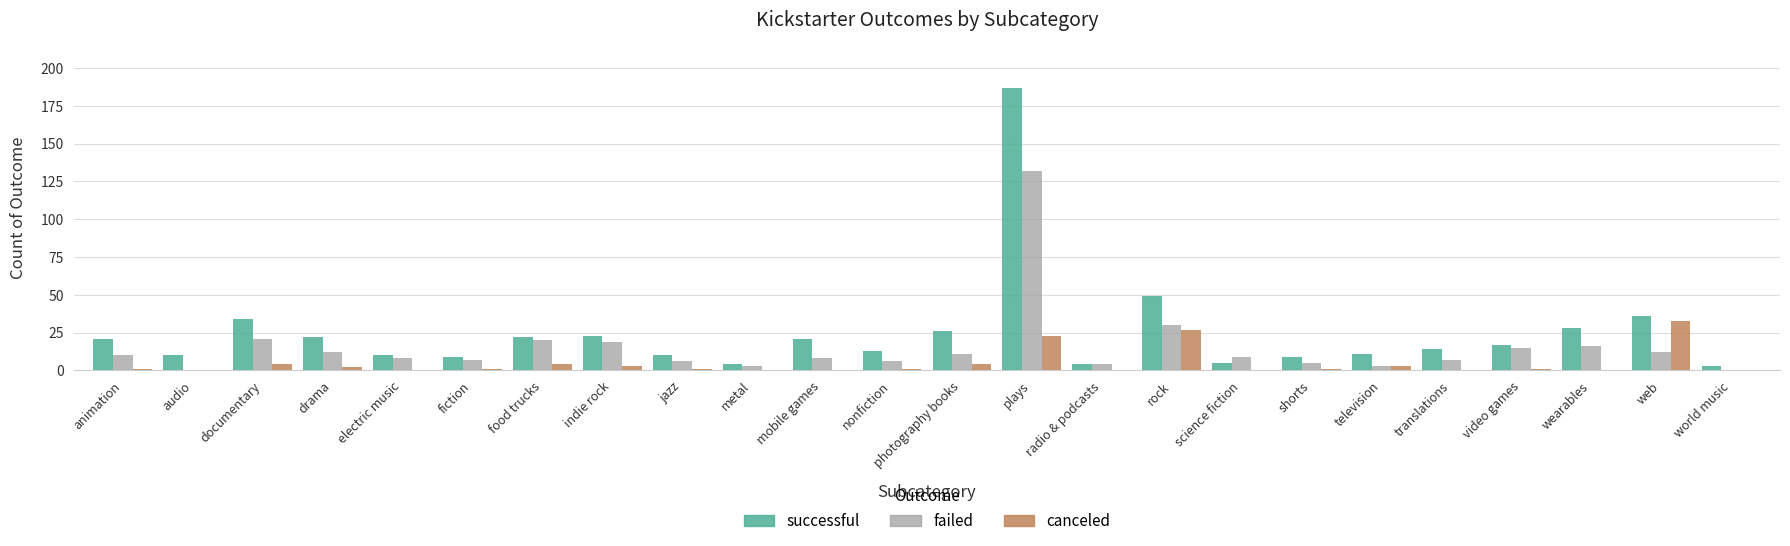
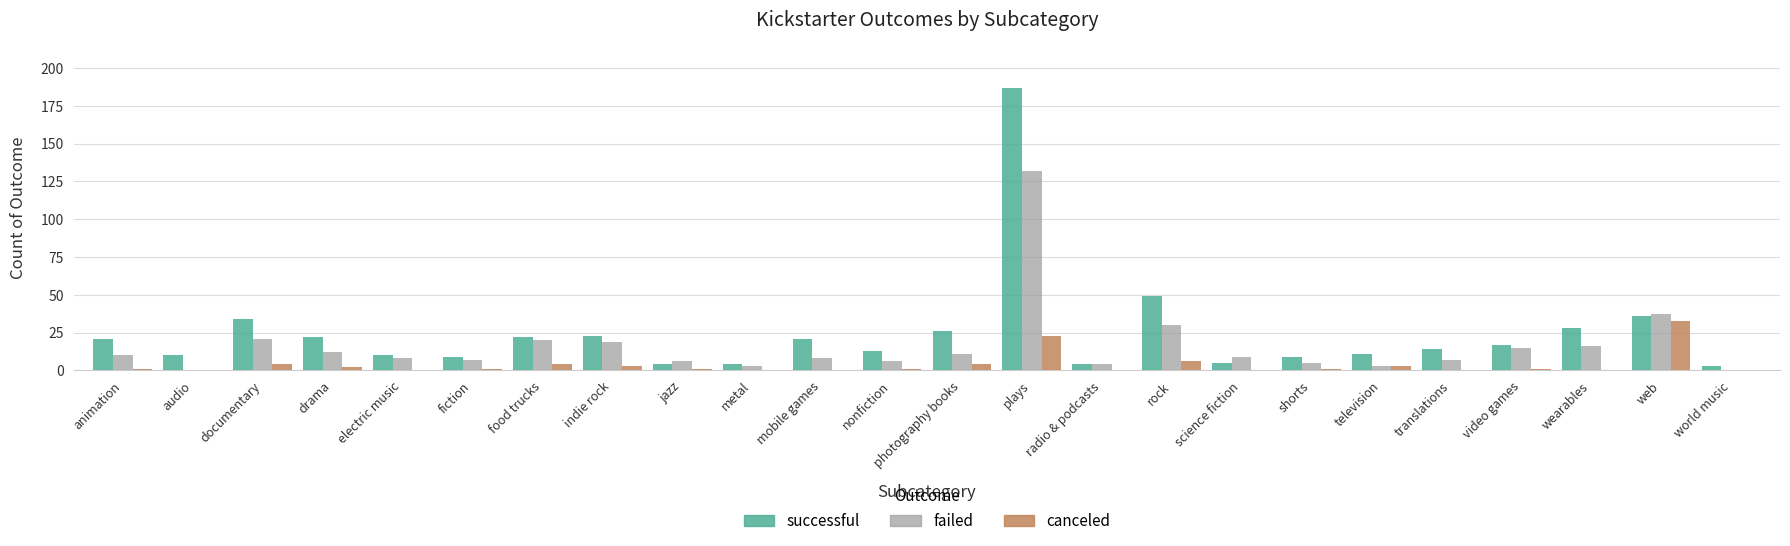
  {
    "successful": {
      "animation": 21,
      "audio": 10,
      "documentary": 34,
      "drama": 22,
      "electric music": 10,
      "fiction": 9,
      "food trucks": 22,
      "indie rock": 23,
-     "jazz": 10,
+     "jazz": 4,
      "metal": 4,
      "mobile games": 21,
      "nonfiction": 13,
      "photography books": 26,
      "plays": 187,
      "radio & podcasts": 4,
      "rock": 49,
      "science fiction": 5,
      "shorts": 9,
      "television": 11,
      "translations": 14,
      "video games": 17,
      "wearables": 28,
      "web": 36,
      "world music": 3
    },
    "failed": {
      "animation": 10,
      "audio": 0,
      "documentary": 21,
      "drama": 12,
      "electric music": 8,
      "fiction": 7,
      "food trucks": 20,
      "indie rock": 19,
      "jazz": 6,
      "metal": 3,
      "mobile games": 8,
      "nonfiction": 6,
      "photography books": 11,
      "plays": 132,
      "radio & podcasts": 4,
      "rock": 30,
      "science fiction": 9,
      "shorts": 5,
      "television": 3,
      "translations": 7,
      "video games": 15,
      "wearables": 16,
-     "web": 12,
+     "web": 37,
      "world music": 0
    },
    "canceled": {
      "audio": 0,
      "documentary": 4,
      "drama": 2,
      "electric music": 0,
      "food trucks": 4,
      "indie rock": 3,
      "metal": 0,
      "mobile games": 0,
      "photography books": 4,
      "plays": 23,
      "radio & podcasts": 0,
-     "rock": 27,
+     "rock": 6,
      "science fiction": 0,
      "television": 3,
      "translations": 0,
      "wearables": 0,
      "web": 33,
      "world music": 0
    }
  }
